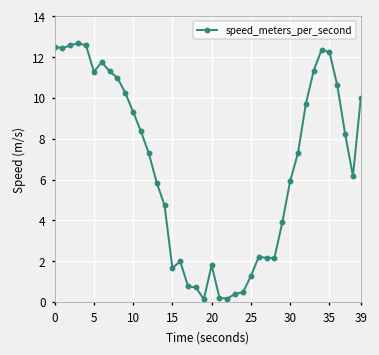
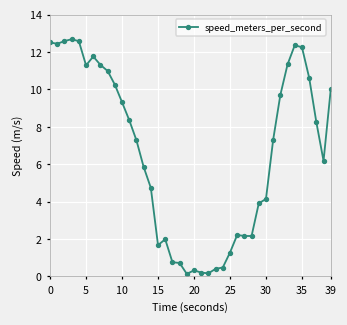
  {
    "0": 12.5,
    "5": 11.3,
    "10": 9.3,
    "15": 1.7,
-   "20": 1.8,
+   "20": 0.3,
    "25": 1.3,
-   "30": 5.9,
+   "30": 4.1,
    "35": 12.3,
    "39": 10.0
  }
